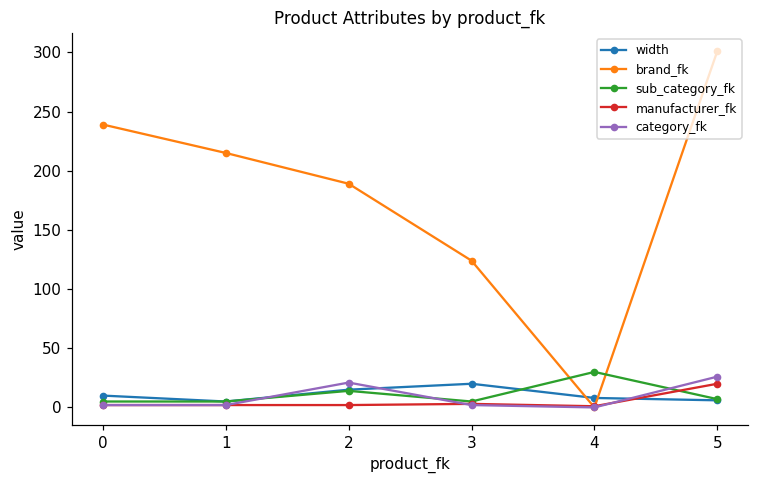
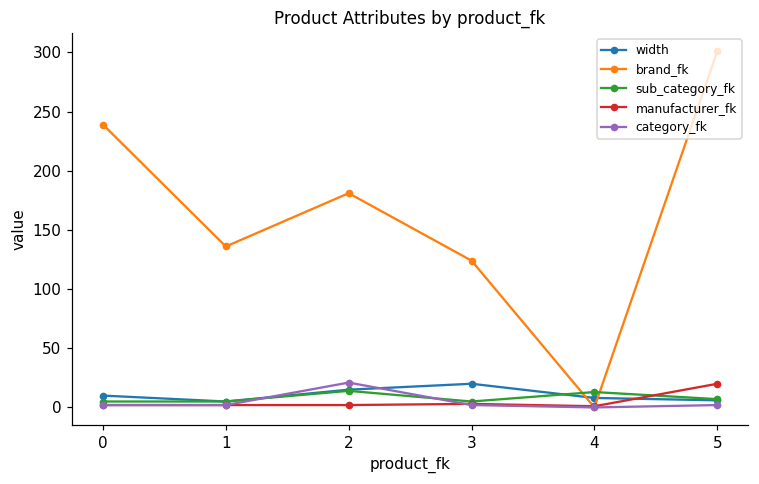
  {
    "width": {
      "0": 10,
      "3": 20,
      "4": 8
    },
    "brand_fk": {
      "0": 239,
-     "1": 215,
-     "2": 189,
+     "1": 136,
+     "2": 181,
      "3": 124
    },
    "sub_category_fk": {
      "0": 5,
-     "4": 30
+     "4": 13
    },
    "manufacturer_fk": {
      "2": 2,
      "5": 20
    },
    "category_fk": {
      "2": 21,
-     "5": 26
+     "5": 2
    }
  }
